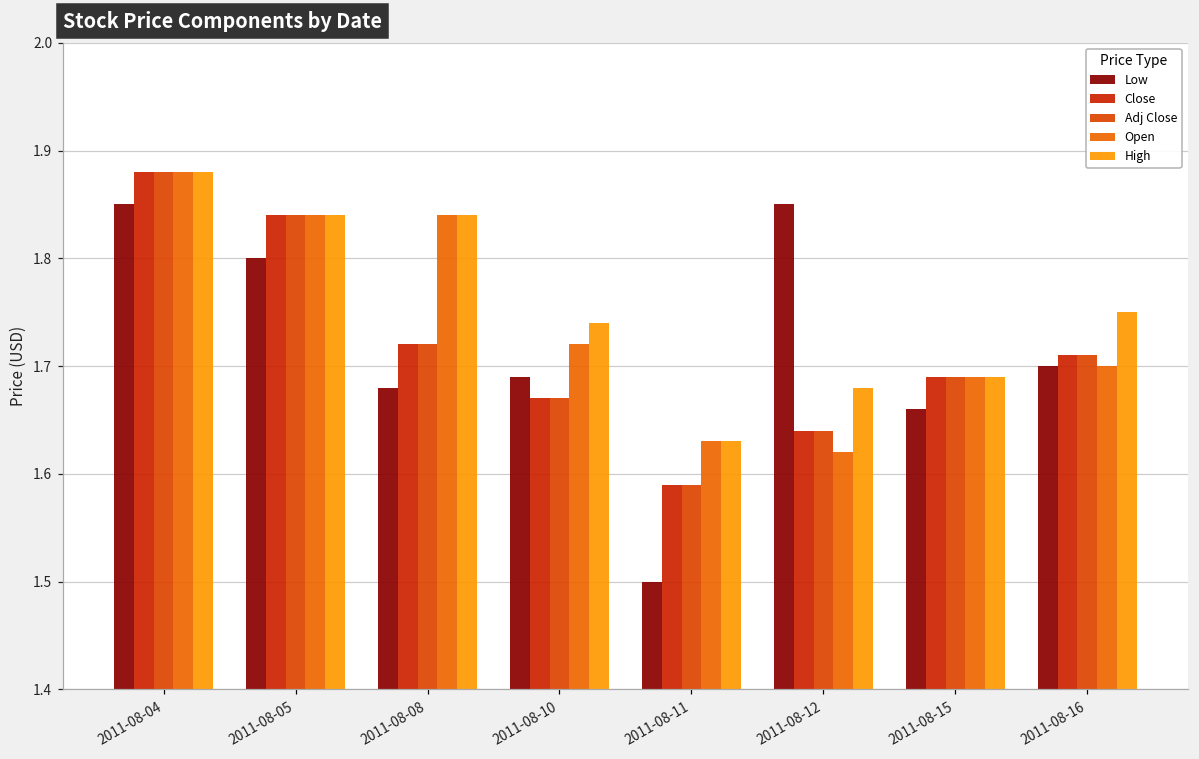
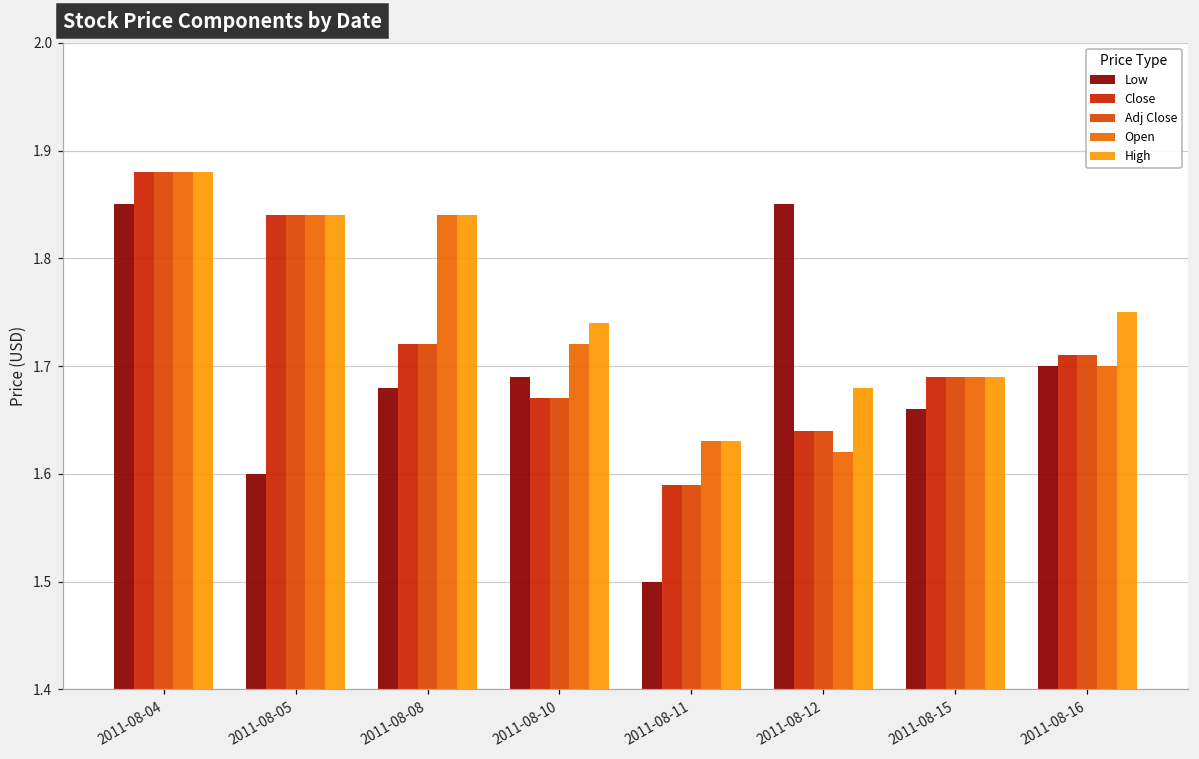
  {
    "Low": {
      "2011-08-04": 1.85,
-     "2011-08-05": 1.8,
+     "2011-08-05": 1.6,
      "2011-08-08": 1.68,
      "2011-08-10": 1.69,
      "2011-08-11": 1.5,
      "2011-08-12": 1.85,
      "2011-08-15": 1.66,
      "2011-08-16": 1.7
    }
  }
